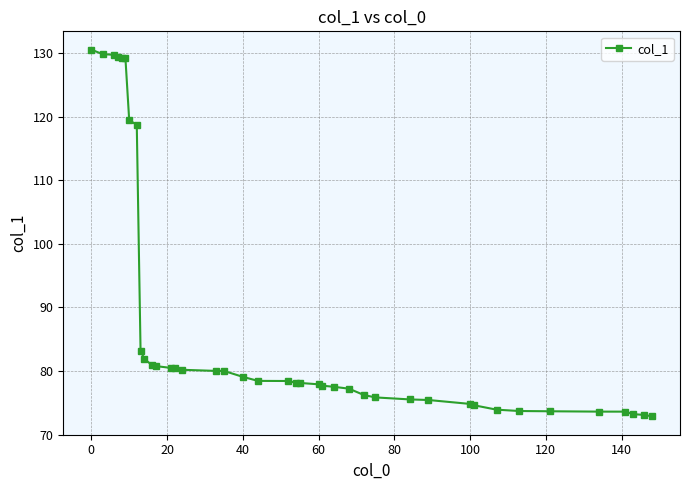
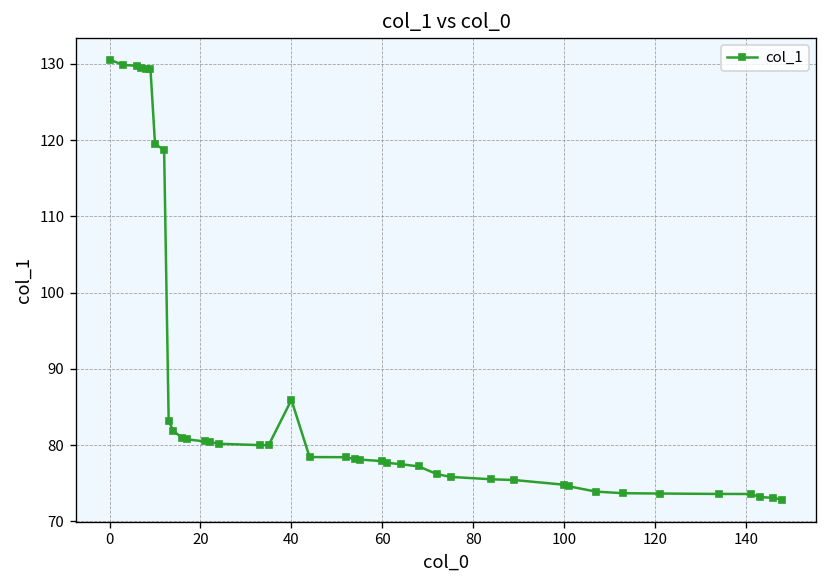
  {
    "0": 131,
-   "40": 79,
+   "40": 86,
    "60": 78,
    "100": 75
  }
